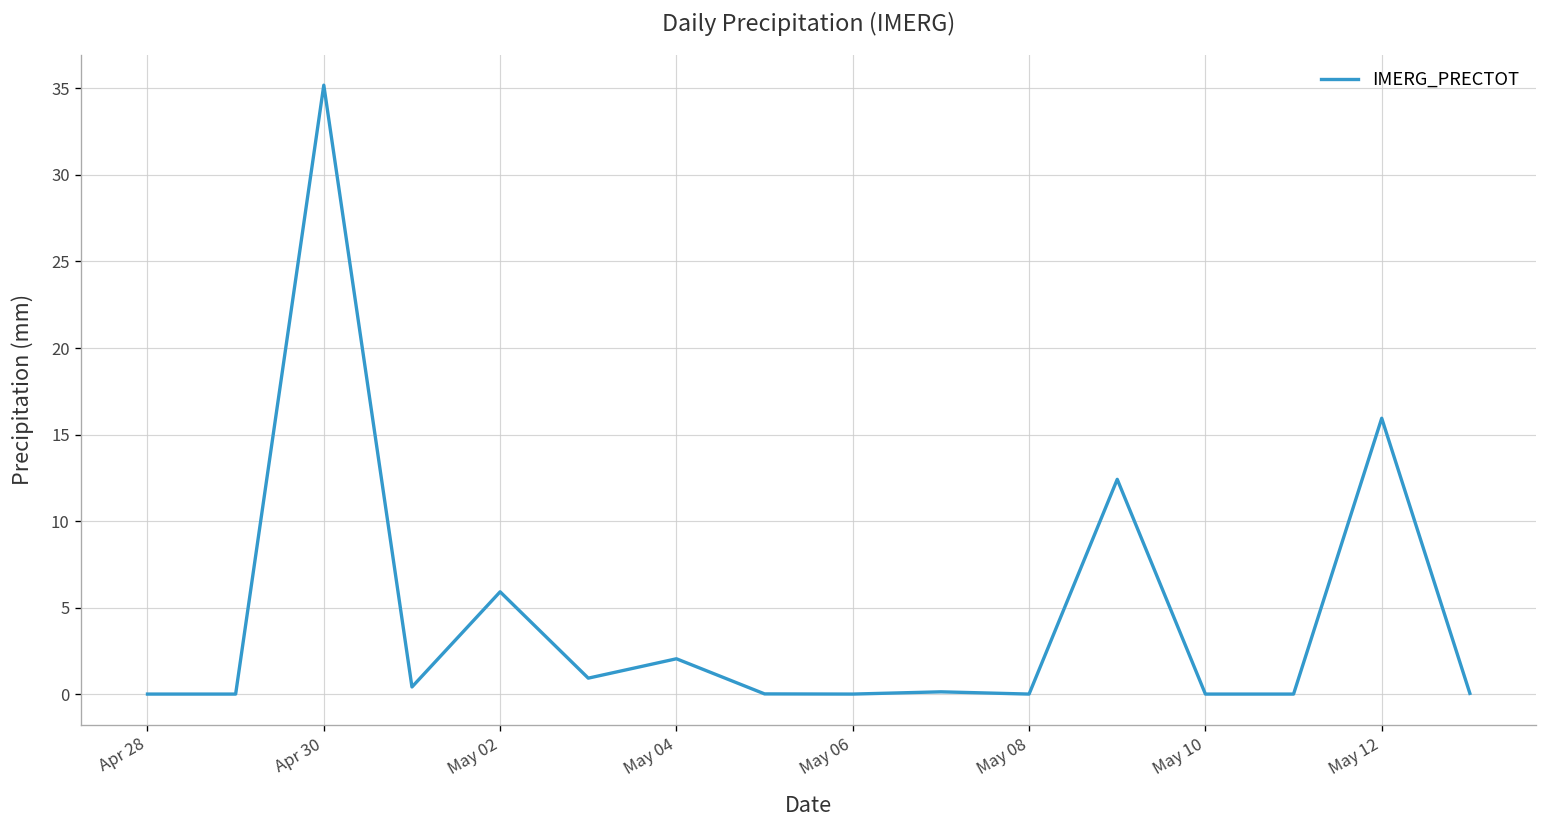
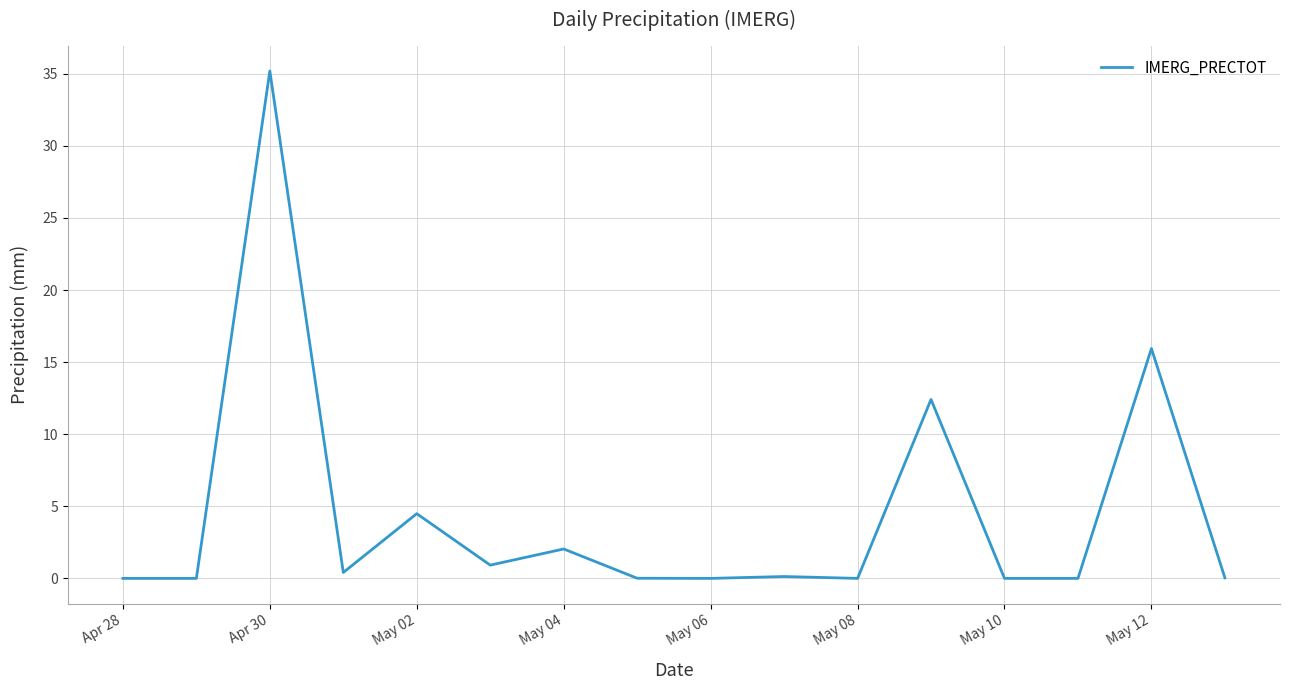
  {
    "Apr 28": 0.0,
    "Apr 30": 35.2,
-   "May 02": 5.9,
+   "May 02": 4.5,
    "May 04": 2.0,
    "May 06": 0.0,
    "May 08": 0.0,
    "May 10": 0.0,
    "May 12": 15.9
  }
